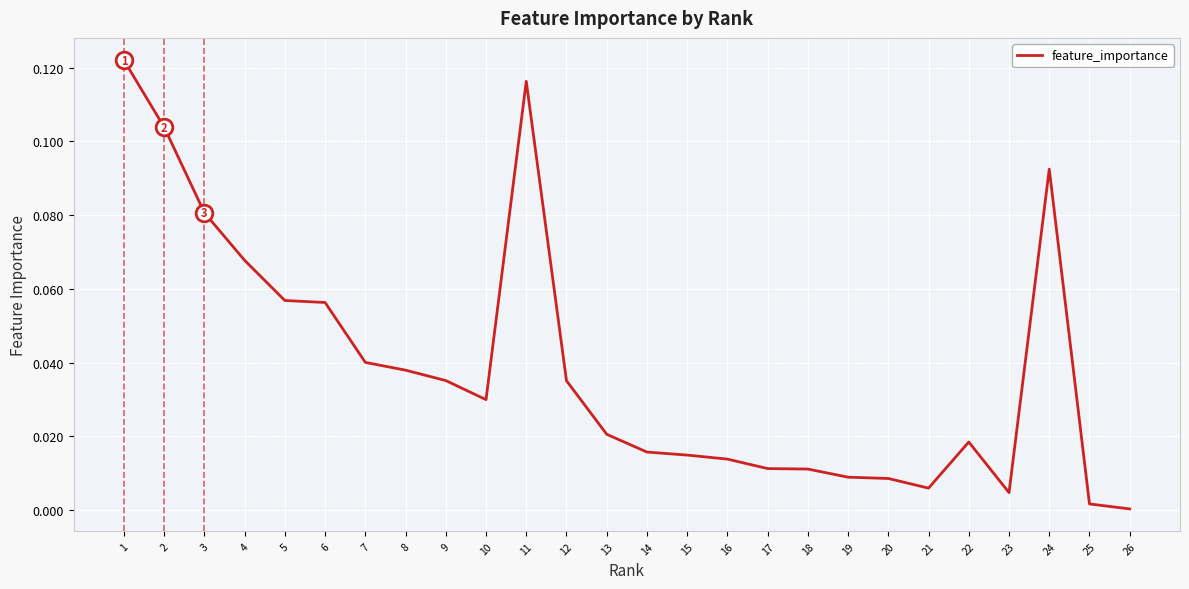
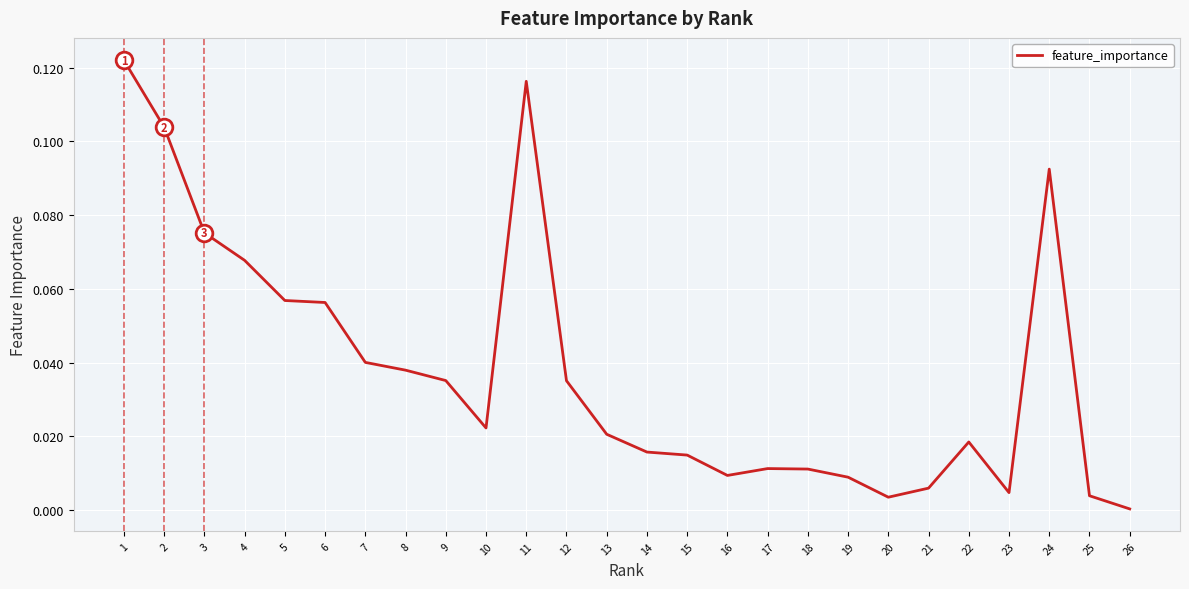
  {
    "feature_importance": {
-     "3": 0.081,
+     "3": 0.075,
      "4": 0.068,
      "5": 0.057,
      "6": 0.056,
      "7": 0.040,
      "8": 0.038,
      "9": 0.035,
-     "10": 0.030,
+     "10": 0.022,
      "11": 0.116,
      "12": 0.035,
      "13": 0.021,
      "14": 0.016,
      "15": 0.015,
-     "16": 0.014,
+     "16": 0.009,
      "17": 0.011,
      "18": 0.011,
      "19": 0.009,
-     "20": 0.009,
+     "20": 0.003,
      "21": 0.006,
      "22": 0.018,
      "23": 0.005,
      "24": 0.092,
-     "25": 0.002,
+     "25": 0.004,
      "26": 0.000
    }
  }
